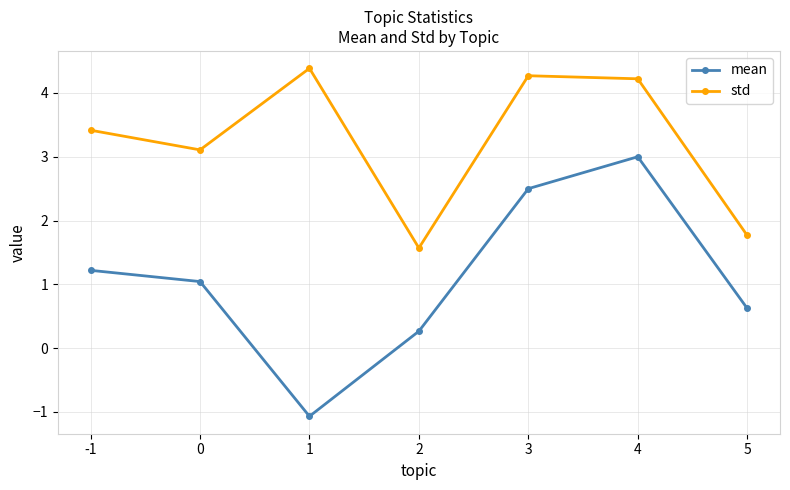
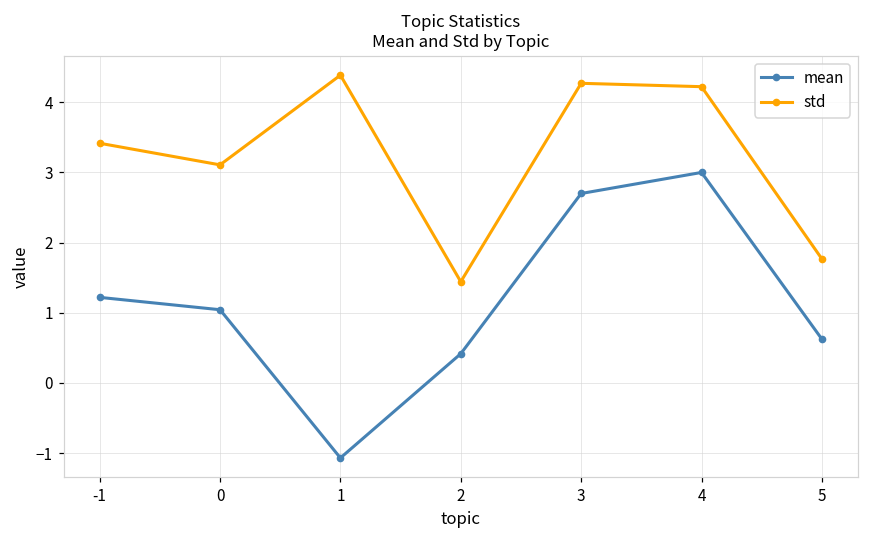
  {
    "mean": {
      "-1": 1.2,
      "0": 1.0,
      "1": -1.1,
-     "2": 0.3,
-     "3": 2.5,
+     "2": 0.4,
+     "3": 2.7,
      "4": 3.0,
      "5": 0.6
    },
    "std": {
      "-1": 3.4,
      "0": 3.1,
      "1": 4.4,
-     "2": 1.6,
+     "2": 1.4,
      "3": 4.3,
      "4": 4.2,
      "5": 1.8
    }
  }
